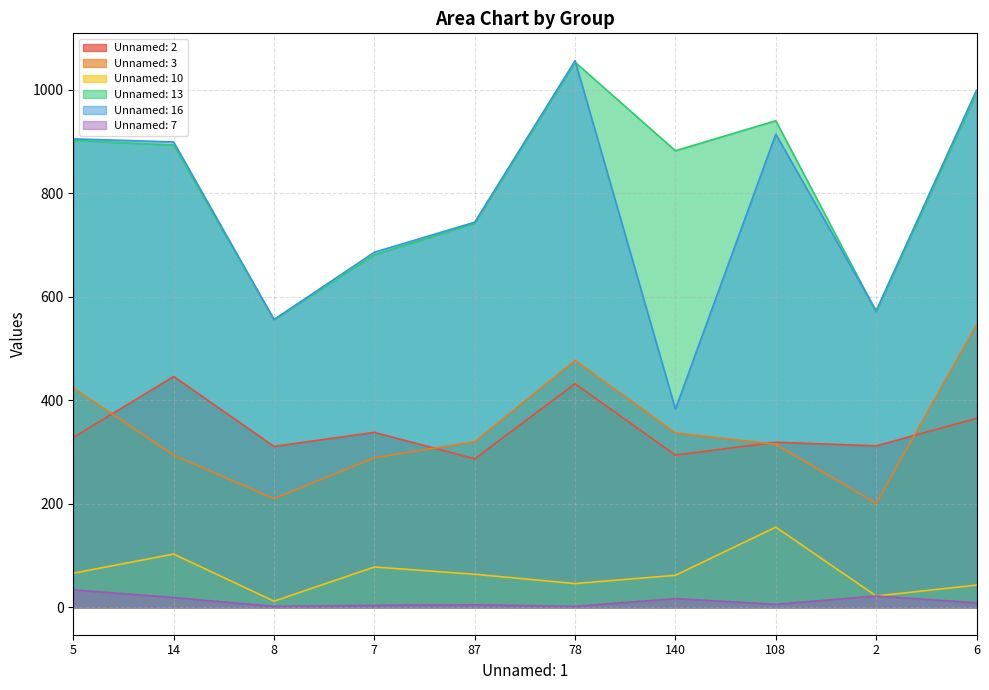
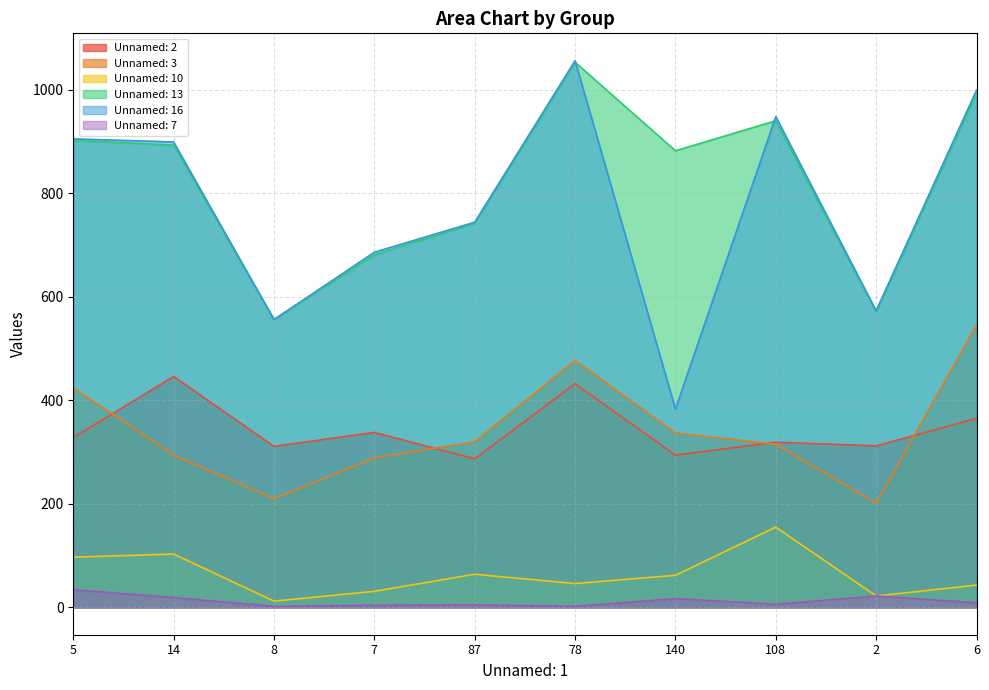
  {
    "Unnamed: 10": {
-     "5": 70,
+     "5": 100,
      "14": 100,
      "8": 10,
-     "7": 80,
+     "7": 30,
      "87": 60,
      "78": 50,
      "140": 60,
      "108": 160,
      "6": 40
    },
    "Unnamed: 13": {
      "14": 890,
      "7": 680,
      "140": 880,
      "108": 940,
      "6": 990
    },
    "Unnamed: 16": {
      "14": 900,
      "7": 690,
      "140": 380,
-     "108": 910,
+     "108": 950,
      "6": 1000
    },
    "Unnamed: 7": {
      "5": 30,
      "14": 20,
      "8": 0,
      "7": 0,
      "87": 10,
      "78": 0,
      "140": 20,
      "108": 10,
      "6": 10
    }
  }
